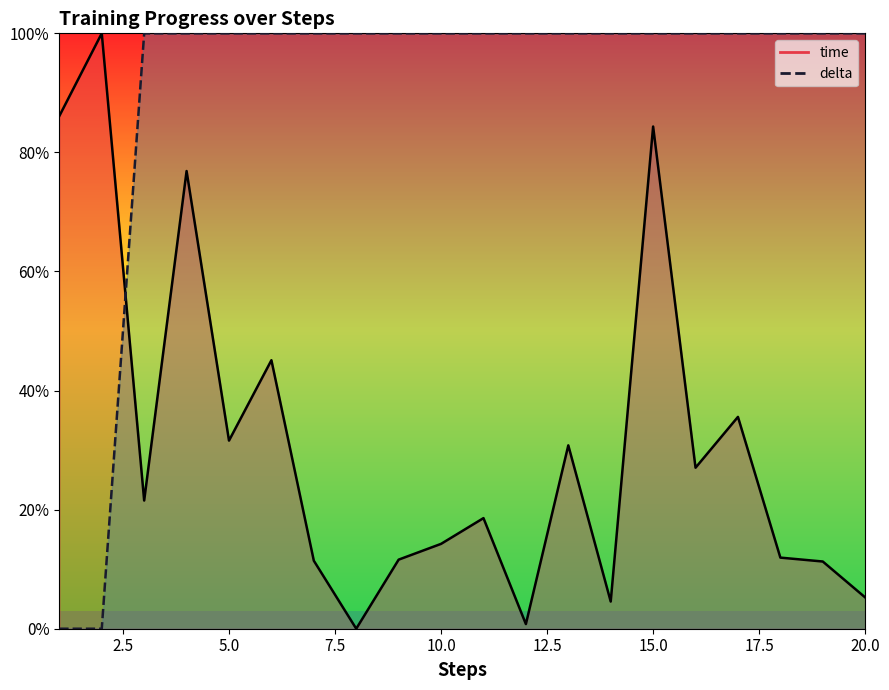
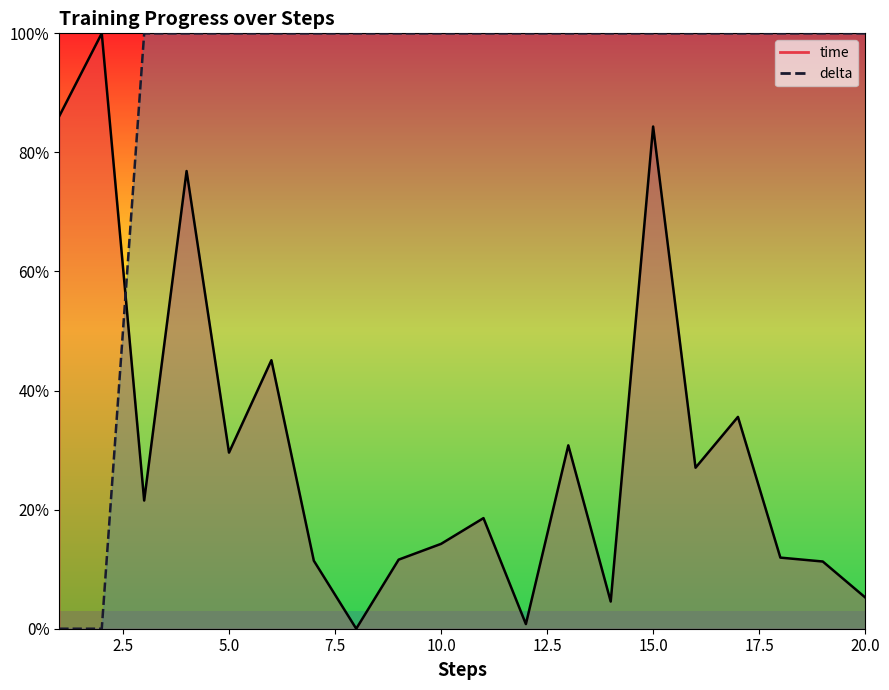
  {
    "time": {
-     "5.0": "32%",
+     "5.0": "30%",
      "10.0": "14%",
      "15.0": "84%",
      "20.0": "5%"
    },
    "delta": {
      "5.0": "100%",
      "10.0": "100%",
      "15.0": "100%",
      "20.0": "100%"
    }
  }
